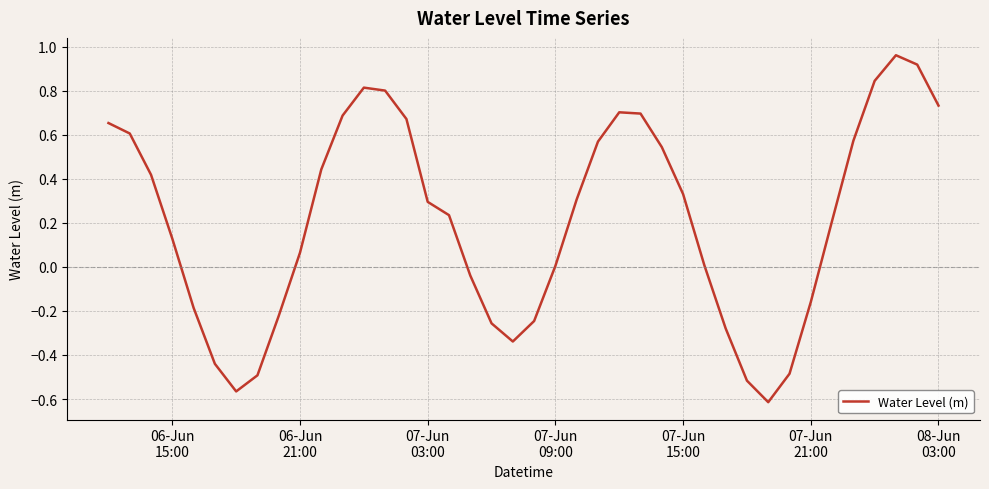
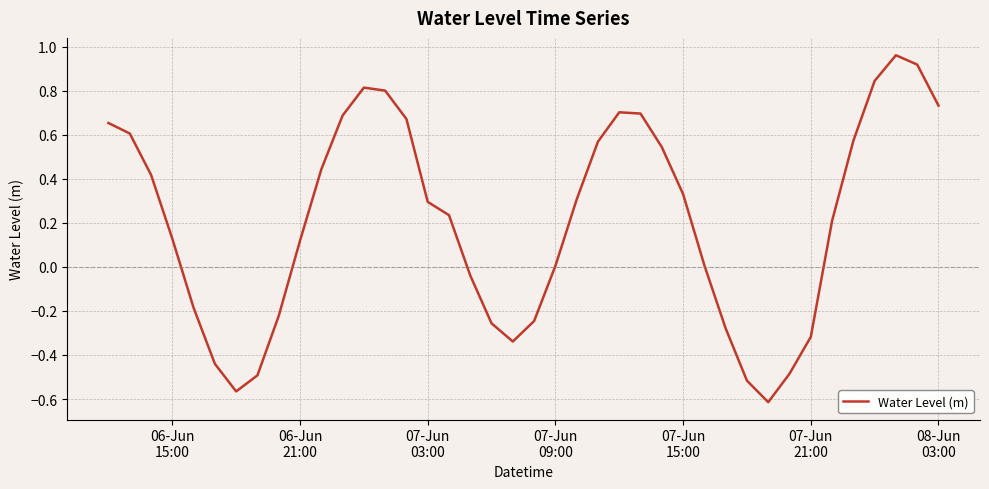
  {
    "06-Jun 15:00": 0.13,
-   "06-Jun 21:00": 0.06,
+   "06-Jun 21:00": 0.12,
    "07-Jun 03:00": 0.30,
    "07-Jun 09:00": 0.00,
    "07-Jun 15:00": 0.33,
-   "07-Jun 21:00": -0.16,
+   "07-Jun 21:00": -0.32,
    "08-Jun 03:00": 0.73
  }
